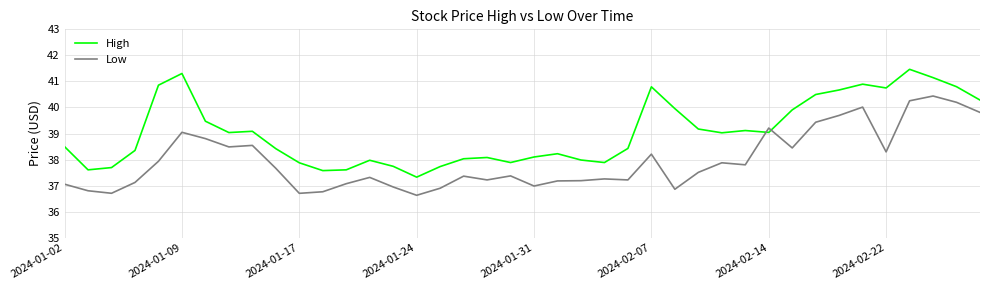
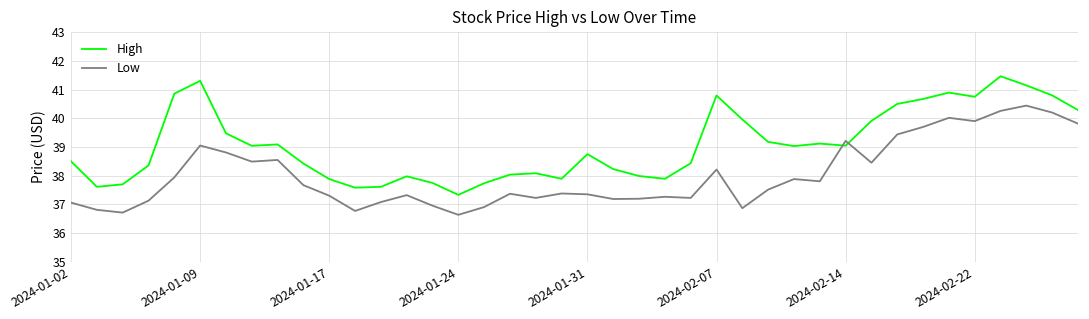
  {
    "High": {
      "2024-01-02": 38.5,
      "2024-01-09": 41.3,
      "2024-01-17": 37.9,
      "2024-01-24": 37.3,
-     "2024-01-31": 38.1,
+     "2024-01-31": 38.7,
      "2024-02-07": 40.8,
      "2024-02-14": 39.0,
      "2024-02-22": 40.7
    },
    "Low": {
      "2024-01-02": 37.1,
      "2024-01-09": 39.0,
-     "2024-01-17": 36.7,
+     "2024-01-17": 37.3,
      "2024-01-24": 36.6,
-     "2024-01-31": 37.0,
+     "2024-01-31": 37.3,
      "2024-02-07": 38.2,
      "2024-02-14": 39.2,
-     "2024-02-22": 38.3
+     "2024-02-22": 39.9
    }
  }
